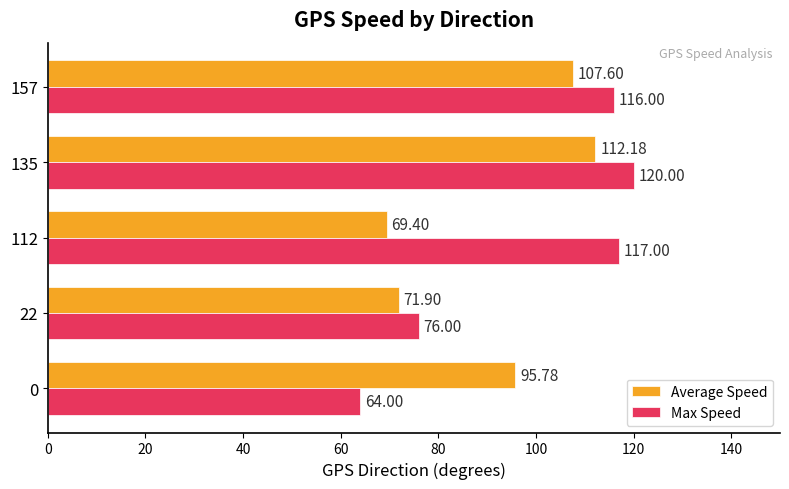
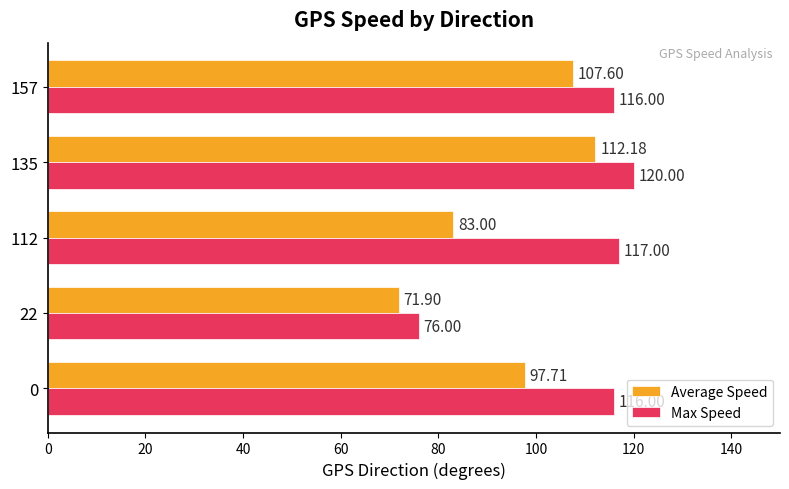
  {
    "Average Speed": {
      "157": 107.60,
      "135": 112.18,
-     "112": 69.40,
+     "112": 83.00,
      "22": 71.90,
-     "0": 95.78
+     "0": 97.71
    },
    "Max Speed": {
-     "0": 64
+     "0": 116
    }
  }
